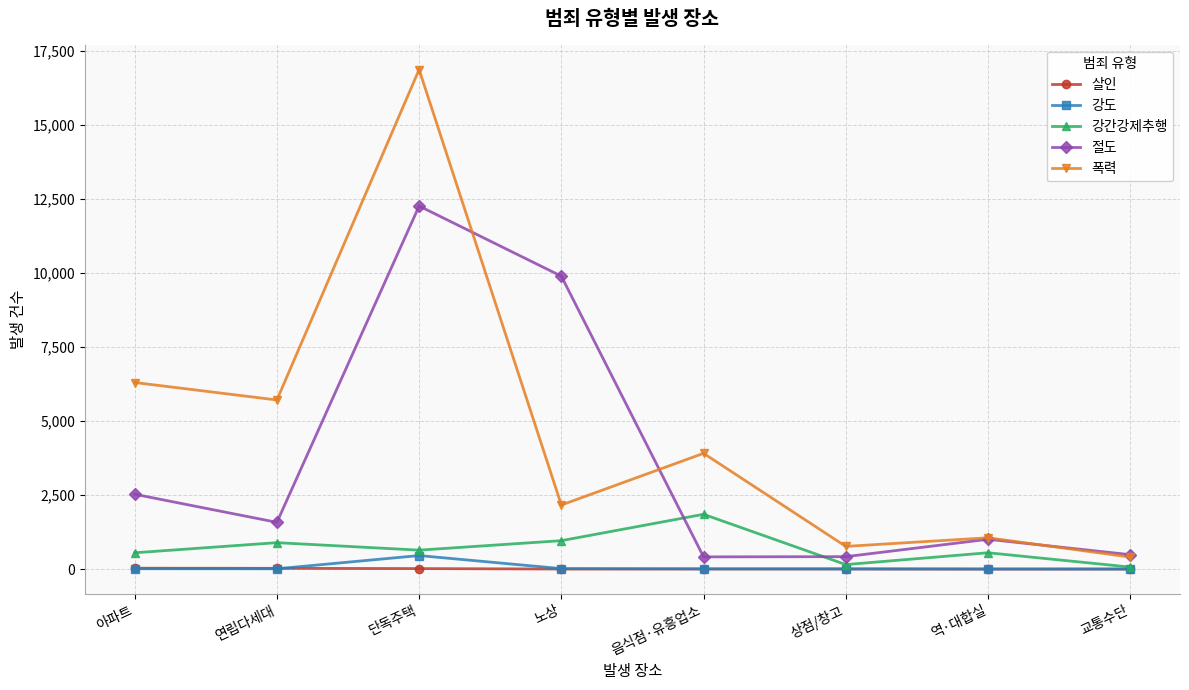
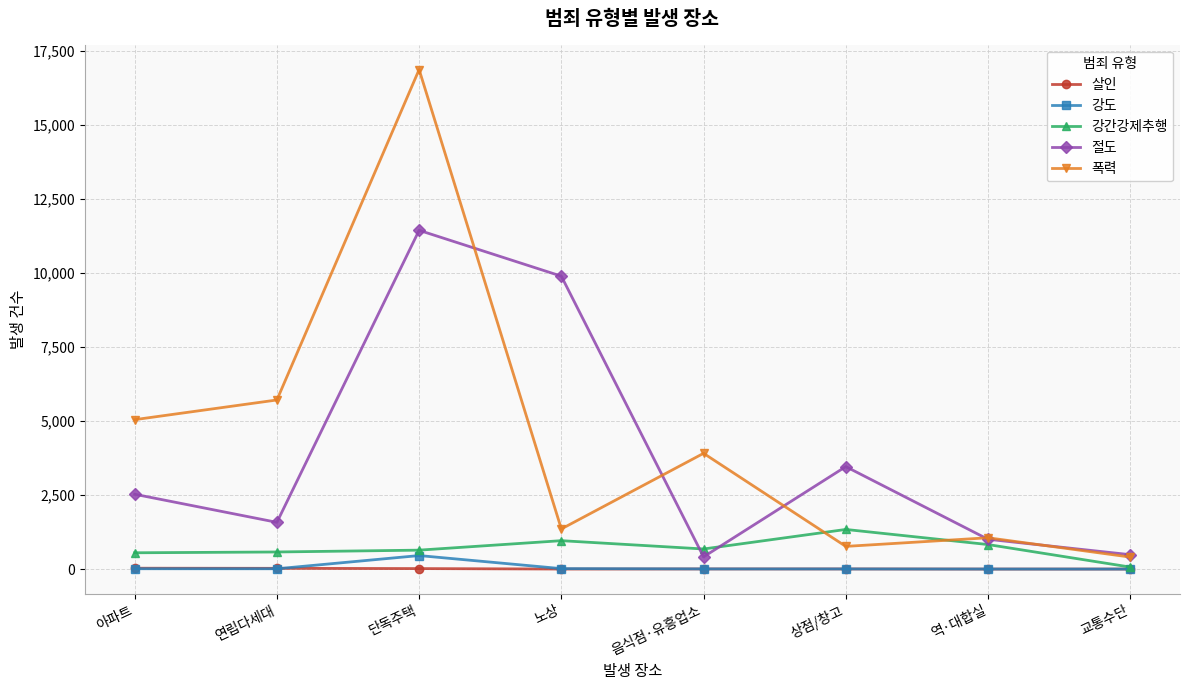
  {
    "살인": {
      "단독주택": "0"
    },
    "강도": {
      "단독주택": "500"
    },
    "강간강제추행": {
      "아파트": "600",
-     "연립다세대": "900",
+     "연립다세대": "600",
      "단독주택": "600",
      "노상": "1,000",
-     "음식점·유흥업소": "1,900",
-     "상점/창고": "200",
-     "역·대합실": "600"
+     "음식점·유흥업소": "700",
+     "상점/창고": "1,300",
+     "역·대합실": "800"
    },
    "절도": {
      "아파트": "2,500",
      "연립다세대": "1,600",
-     "단독주택": "12,300",
+     "단독주택": "11,400",
      "노상": "9,900",
      "음식점·유흥업소": "400",
-     "상점/창고": "400"
+     "상점/창고": "3,500"
    },
    "폭력": {
-     "아파트": "6,300",
+     "아파트": "5,000",
      "연립다세대": "5,700",
      "단독주택": "16,900",
-     "노상": "2,200",
+     "노상": "1,400",
      "음식점·유흥업소": "3,900",
      "상점/창고": "800"
    }
  }
